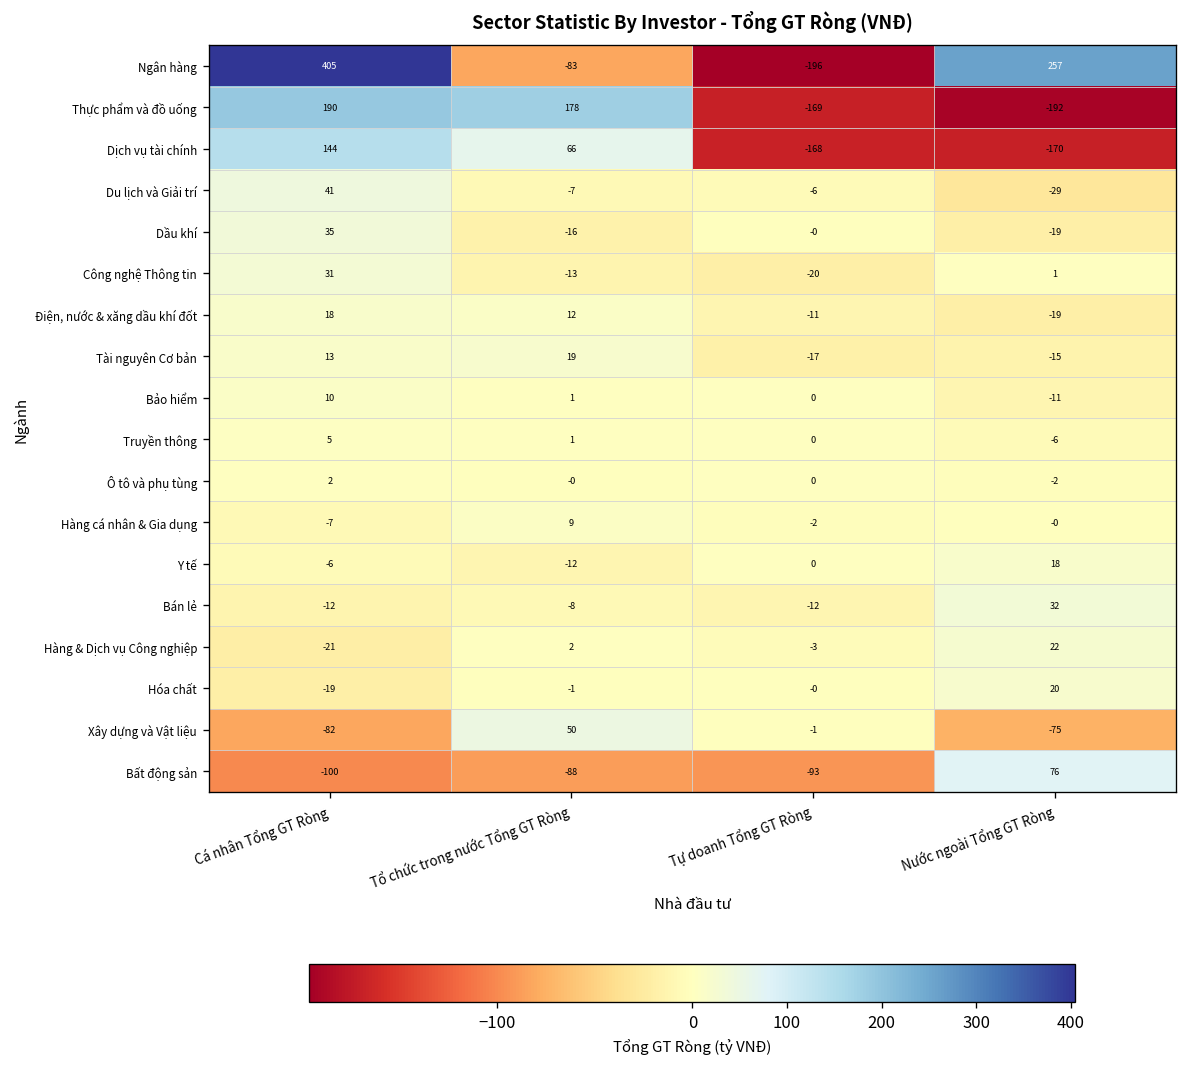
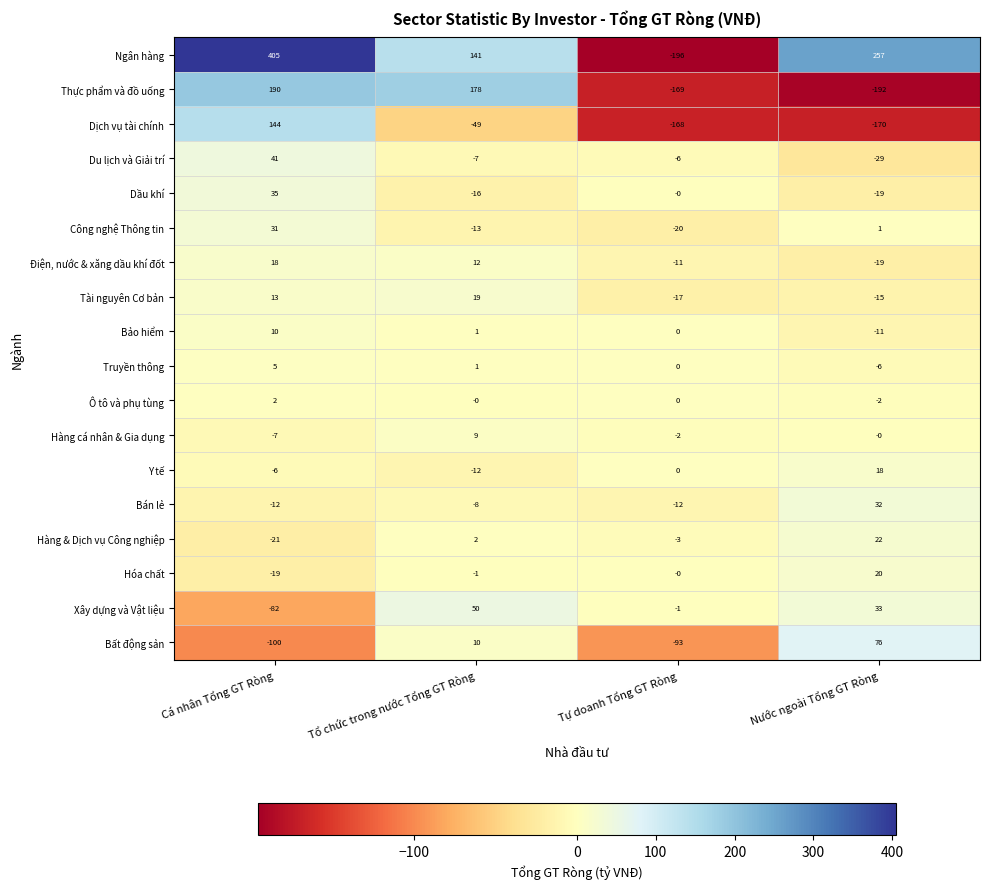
  {
    "Ngân hàng": {
      "Cá nhân Tổng GT Ròng": 405,
-     "Tổ chức trong nước Tổng GT Ròng": -83,
+     "Tổ chức trong nước Tổng GT Ròng": 141,
      "Tự doanh Tổng GT Ròng": -196,
      "Nước ngoài Tổng GT Ròng": 257
    },
    "Thực phẩm và đồ uống": {
      "Cá nhân Tổng GT Ròng": 190,
      "Tổ chức trong nước Tổng GT Ròng": 178,
      "Tự doanh Tổng GT Ròng": -169,
      "Nước ngoài Tổng GT Ròng": -192
    },
    "Dịch vụ tài chính": {
      "Cá nhân Tổng GT Ròng": 144,
-     "Tổ chức trong nước Tổng GT Ròng": 66,
+     "Tổ chức trong nước Tổng GT Ròng": -49,
      "Tự doanh Tổng GT Ròng": -168,
      "Nước ngoài Tổng GT Ròng": -170
    },
    "Du lịch và Giải trí": {
      "Cá nhân Tổng GT Ròng": 41,
      "Tổ chức trong nước Tổng GT Ròng": -7,
      "Tự doanh Tổng GT Ròng": -6,
      "Nước ngoài Tổng GT Ròng": -29
    },
    "Dầu khí": {
      "Cá nhân Tổng GT Ròng": 35,
      "Tổ chức trong nước Tổng GT Ròng": -16,
      "Tự doanh Tổng GT Ròng": -0,
      "Nước ngoài Tổng GT Ròng": -19
    },
    "Công nghệ Thông tin": {
      "Cá nhân Tổng GT Ròng": 31,
      "Tổ chức trong nước Tổng GT Ròng": -13,
      "Tự doanh Tổng GT Ròng": -20,
      "Nước ngoài Tổng GT Ròng": 1
    },
    "Điện, nước & xăng dầu khí đốt": {
      "Cá nhân Tổng GT Ròng": 18,
      "Tổ chức trong nước Tổng GT Ròng": 12,
      "Tự doanh Tổng GT Ròng": -11,
      "Nước ngoài Tổng GT Ròng": -19
    },
    "Tài nguyên Cơ bản": {
      "Cá nhân Tổng GT Ròng": 13,
      "Tổ chức trong nước Tổng GT Ròng": 19,
      "Tự doanh Tổng GT Ròng": -17,
      "Nước ngoài Tổng GT Ròng": -15
    },
    "Bảo hiểm": {
      "Cá nhân Tổng GT Ròng": 10,
      "Tổ chức trong nước Tổng GT Ròng": 1,
      "Tự doanh Tổng GT Ròng": 0,
      "Nước ngoài Tổng GT Ròng": -11
    },
    "Truyền thông": {
      "Cá nhân Tổng GT Ròng": 5,
      "Tổ chức trong nước Tổng GT Ròng": 1,
      "Tự doanh Tổng GT Ròng": 0,
      "Nước ngoài Tổng GT Ròng": -6
    },
    "Ô tô và phụ tùng": {
      "Cá nhân Tổng GT Ròng": 2,
      "Tổ chức trong nước Tổng GT Ròng": -0,
      "Tự doanh Tổng GT Ròng": 0,
      "Nước ngoài Tổng GT Ròng": -2
    },
    "Hàng cá nhân & Gia dụng": {
      "Cá nhân Tổng GT Ròng": -7,
      "Tổ chức trong nước Tổng GT Ròng": 9,
      "Tự doanh Tổng GT Ròng": -2,
      "Nước ngoài Tổng GT Ròng": -0
    },
    "Y tế": {
      "Cá nhân Tổng GT Ròng": -6,
      "Tổ chức trong nước Tổng GT Ròng": -12,
      "Tự doanh Tổng GT Ròng": 0,
      "Nước ngoài Tổng GT Ròng": 18
    },
    "Bán lẻ": {
      "Cá nhân Tổng GT Ròng": -12,
      "Tổ chức trong nước Tổng GT Ròng": -8,
      "Tự doanh Tổng GT Ròng": -12,
      "Nước ngoài Tổng GT Ròng": 32
    },
    "Hàng & Dịch vụ Công nghiệp": {
      "Cá nhân Tổng GT Ròng": -21,
      "Tổ chức trong nước Tổng GT Ròng": 2,
      "Tự doanh Tổng GT Ròng": -3,
      "Nước ngoài Tổng GT Ròng": 22
    },
    "Hóa chất": {
      "Cá nhân Tổng GT Ròng": -19,
      "Tổ chức trong nước Tổng GT Ròng": -1,
      "Tự doanh Tổng GT Ròng": -0,
      "Nước ngoài Tổng GT Ròng": 20
    },
    "Xây dựng và Vật liệu": {
      "Cá nhân Tổng GT Ròng": -82,
      "Tổ chức trong nước Tổng GT Ròng": 50,
      "Tự doanh Tổng GT Ròng": -1,
-     "Nước ngoài Tổng GT Ròng": -75
+     "Nước ngoài Tổng GT Ròng": 33
    },
    "Bất động sản": {
      "Cá nhân Tổng GT Ròng": -100,
-     "Tổ chức trong nước Tổng GT Ròng": -88,
+     "Tổ chức trong nước Tổng GT Ròng": 10,
      "Tự doanh Tổng GT Ròng": -93,
      "Nước ngoài Tổng GT Ròng": 76
    }
  }
